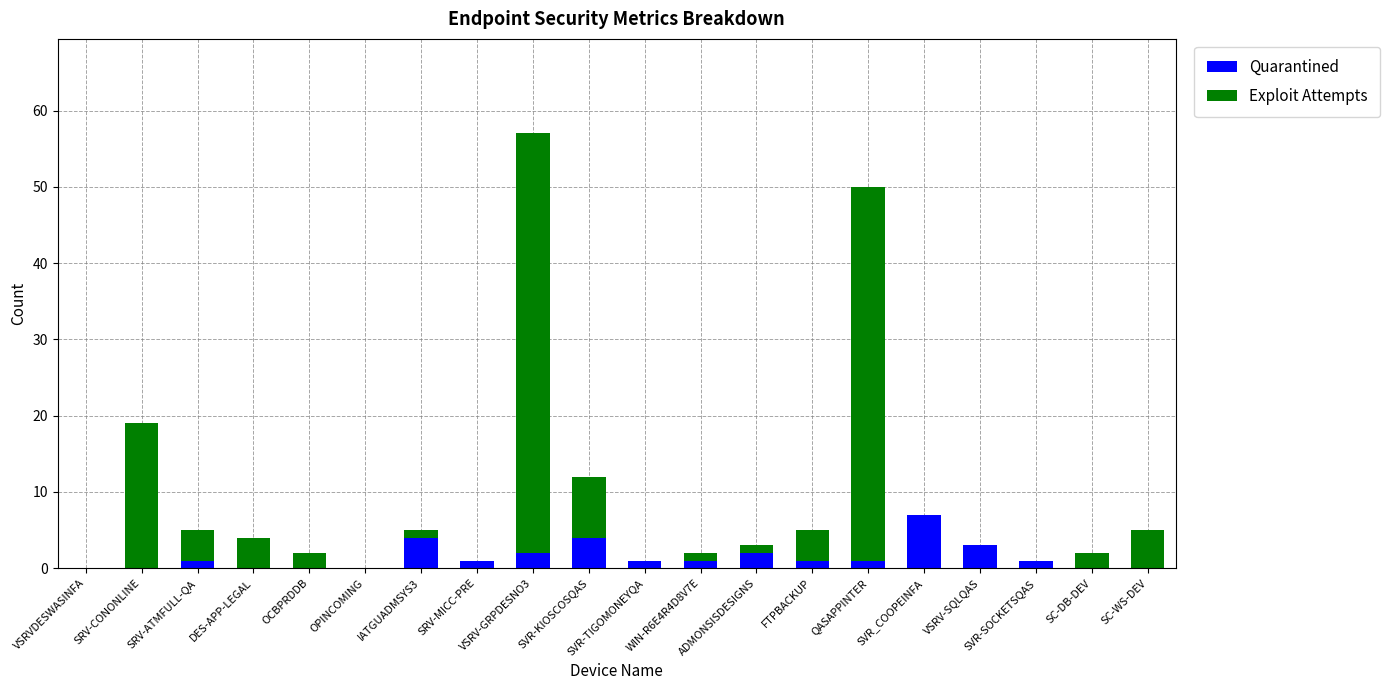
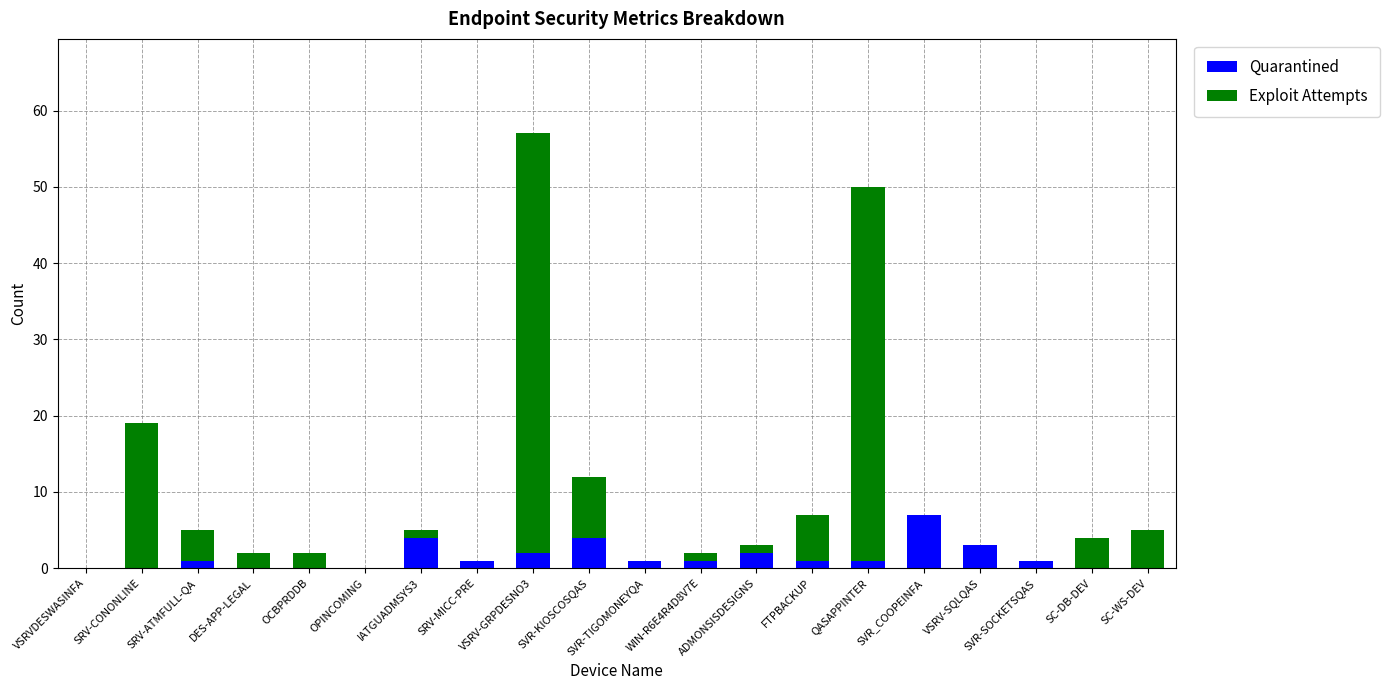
  {
    "Quarantined": {
      "VSRVDESWASINFA": 0,
      "SRV-CONONLINE": 0,
      "SRV-ATMFULL-QA": 1,
      "DES-APP-LEGAL": 0,
      "OCBPRDDB": 0,
      "OPINCOMING": 0,
      "IATGUADMSYS3": 4,
      "SRV-MICC-PRE": 1,
      "VSRV-GRPDESNO3": 2,
      "SVR-KIOSCOSQAS": 4,
      "SVR-TIGOMONEYQA": 1,
      "WIN-R6E4R4D8V7E": 1,
      "ADMONSISDESIGNS": 2,
      "FTPBACKUP": 1,
      "QASAPPINTER": 1,
      "SVR_COOPEINFA": 7,
      "VSRV-SQLQAS": 3,
      "SVR-SOCKETSQAS": 1,
      "SC-DB-DEV": 0,
      "SC-WS-DEV": 0
    },
    "Exploit Attempts": {
      "VSRVDESWASINFA": 0,
      "SRV-CONONLINE": 19,
      "SRV-ATMFULL-QA": 4,
-     "DES-APP-LEGAL": 4,
+     "DES-APP-LEGAL": 2,
      "OCBPRDDB": 2,
      "OPINCOMING": 0,
      "IATGUADMSYS3": 1,
      "SRV-MICC-PRE": 0,
      "VSRV-GRPDESNO3": 55,
      "SVR-KIOSCOSQAS": 8,
      "SVR-TIGOMONEYQA": 0,
      "WIN-R6E4R4D8V7E": 1,
      "ADMONSISDESIGNS": 1,
-     "FTPBACKUP": 4,
+     "FTPBACKUP": 6,
      "QASAPPINTER": 49,
      "SVR_COOPEINFA": 0,
      "VSRV-SQLQAS": 0,
      "SVR-SOCKETSQAS": 0,
-     "SC-DB-DEV": 2,
+     "SC-DB-DEV": 4,
      "SC-WS-DEV": 5
    }
  }
